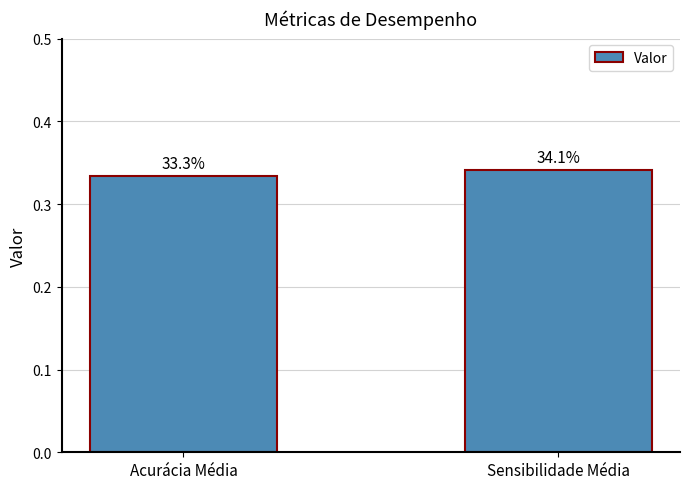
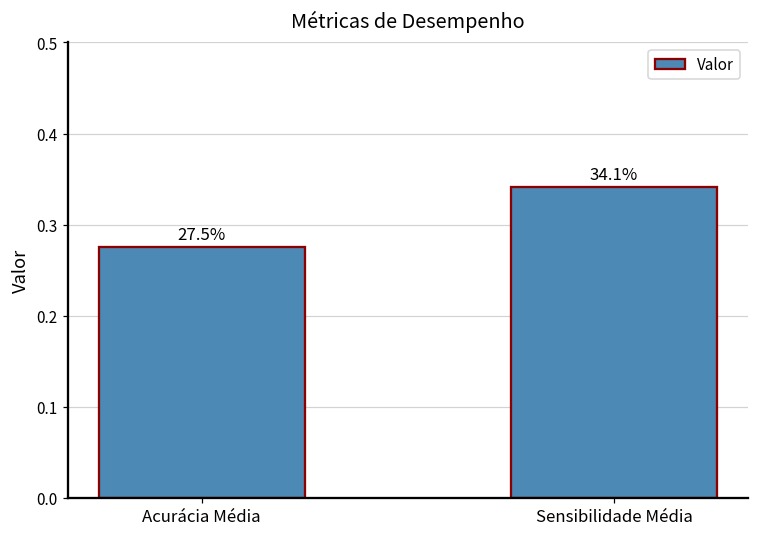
  {
-   "Acurácia Média": "33.3%",
+   "Acurácia Média": "27.5%",
    "Sensibilidade Média": "34.1%"
  }
